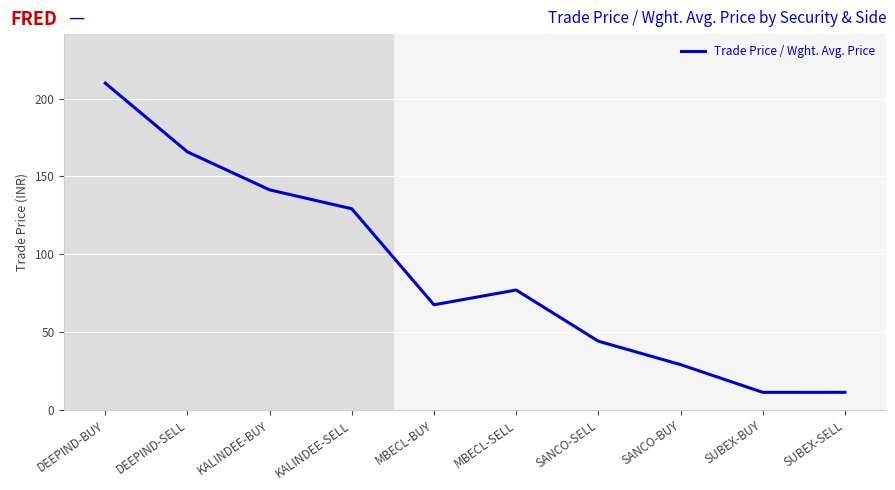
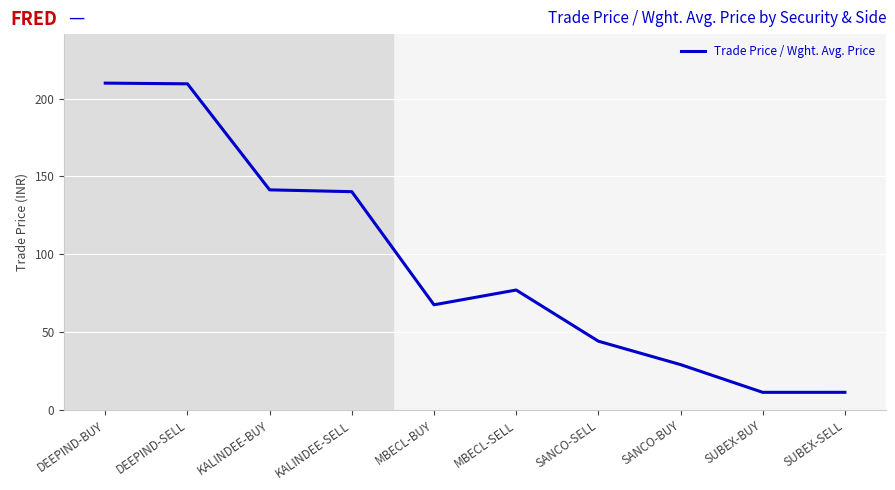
  {
    "DEEPIND-BUY": 210,
-   "DEEPIND-SELL": 166,
+   "DEEPIND-SELL": 209,
    "KALINDEE-BUY": 141,
-   "KALINDEE-SELL": 129,
+   "KALINDEE-SELL": 140,
    "MBECL-BUY": 67,
    "MBECL-SELL": 77,
    "SANCO-SELL": 44,
    "SANCO-BUY": 29,
    "SUBEX-BUY": 11,
    "SUBEX-SELL": 11
  }
